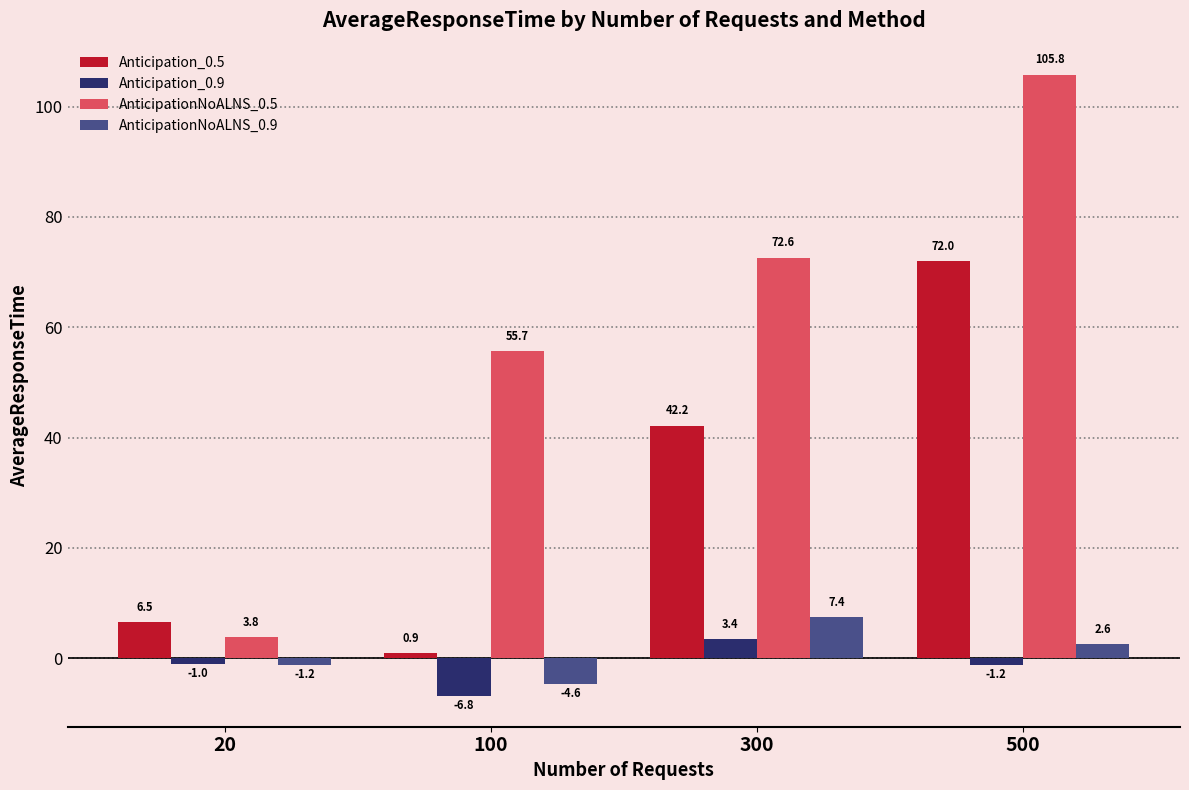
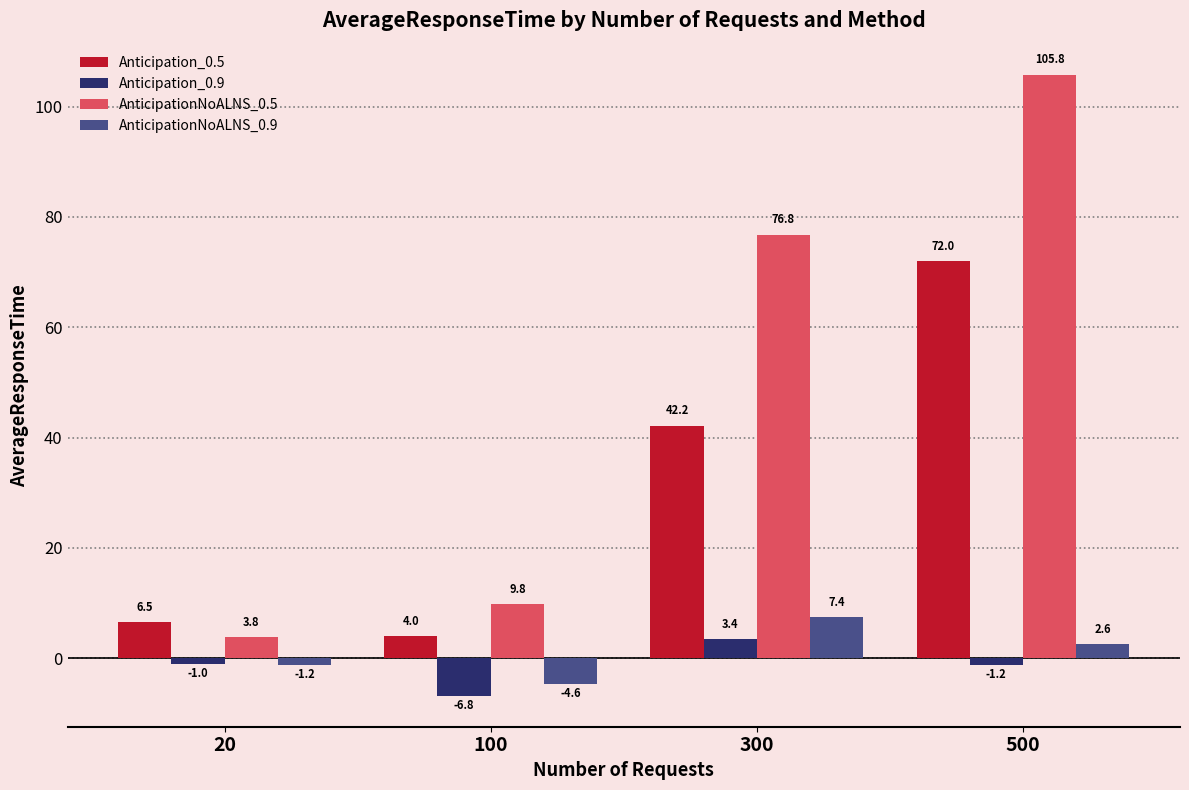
  {
    "Anticipation_0.5": {
      "20": 6.5,
-     "100": 0.9,
+     "100": 4.0,
      "300": 42.2,
      "500": 72.0
    },
    "AnticipationNoALNS_0.5": {
      "20": 3.8,
-     "100": 55.7,
-     "300": 72.6,
+     "100": 9.8,
+     "300": 76.8,
      "500": 105.8
    }
  }
